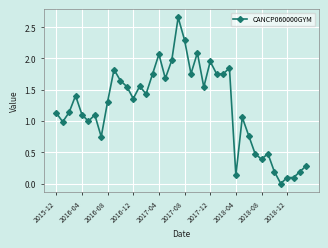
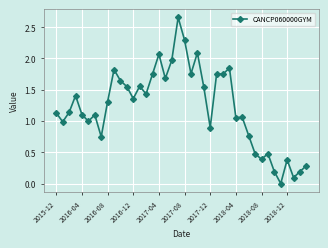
  {
    "2015-12": 1.1,
    "2016-04": 1.1,
    "2016-08": 1.3,
    "2016-12": 1.4,
    "2017-04": 2.1,
    "2017-08": 2.3,
-   "2017-12": 2.0,
-   "2018-04": 0.1,
+   "2017-12": 0.9,
+   "2018-04": 1.1,
    "2018-08": 0.4,
-   "2018-12": 0.1
+   "2018-12": 0.4
  }
